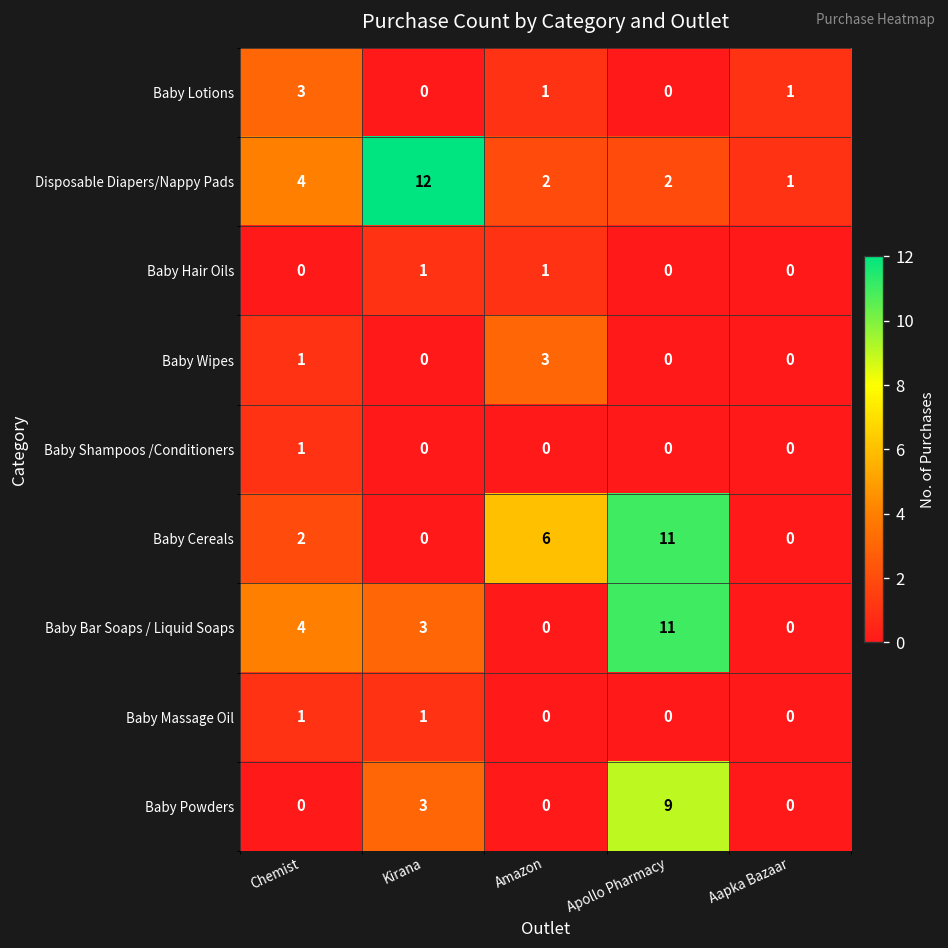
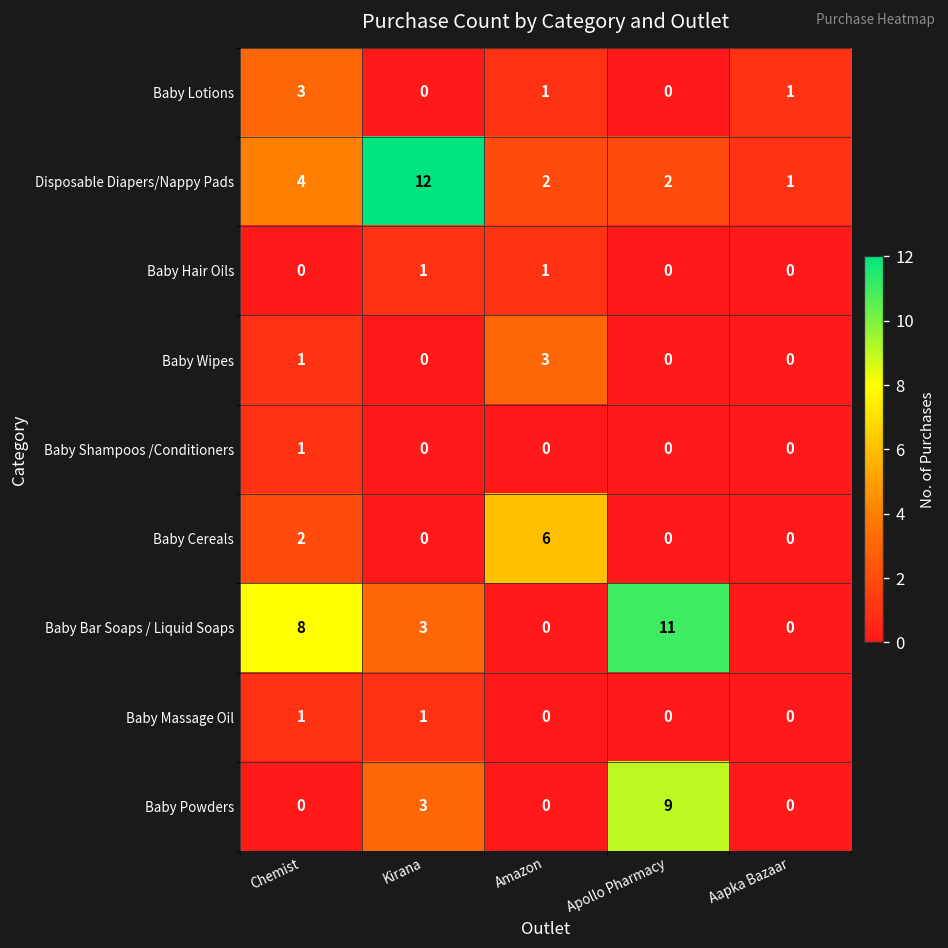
  {
    "Baby Lotions": {
      "Chemist": 3,
      "Kirana": 0,
      "Amazon": 1,
      "Apollo Pharmacy": 0,
      "Aapka Bazaar": 1
    },
    "Disposable Diapers/Nappy Pads": {
      "Chemist": 4,
      "Kirana": 12,
      "Amazon": 2,
      "Apollo Pharmacy": 2,
      "Aapka Bazaar": 1
    },
    "Baby Hair Oils": {
      "Chemist": 0,
      "Kirana": 1,
      "Amazon": 1,
      "Apollo Pharmacy": 0,
      "Aapka Bazaar": 0
    },
    "Baby Wipes": {
      "Chemist": 1,
      "Kirana": 0,
      "Amazon": 3,
      "Apollo Pharmacy": 0,
      "Aapka Bazaar": 0
    },
    "Baby Shampoos /Conditioners": {
      "Chemist": 1,
      "Kirana": 0,
      "Amazon": 0,
      "Apollo Pharmacy": 0,
      "Aapka Bazaar": 0
    },
    "Baby Cereals": {
      "Chemist": 2,
      "Kirana": 0,
      "Amazon": 6,
-     "Apollo Pharmacy": 11,
+     "Apollo Pharmacy": 0,
      "Aapka Bazaar": 0
    },
    "Baby Bar Soaps / Liquid Soaps": {
-     "Chemist": 4,
+     "Chemist": 8,
      "Kirana": 3,
      "Amazon": 0,
      "Apollo Pharmacy": 11,
      "Aapka Bazaar": 0
    },
    "Baby Massage Oil": {
      "Chemist": 1,
      "Kirana": 1,
      "Amazon": 0,
      "Apollo Pharmacy": 0,
      "Aapka Bazaar": 0
    },
    "Baby Powders": {
      "Chemist": 0,
      "Kirana": 3,
      "Amazon": 0,
      "Apollo Pharmacy": 9,
      "Aapka Bazaar": 0
    }
  }
